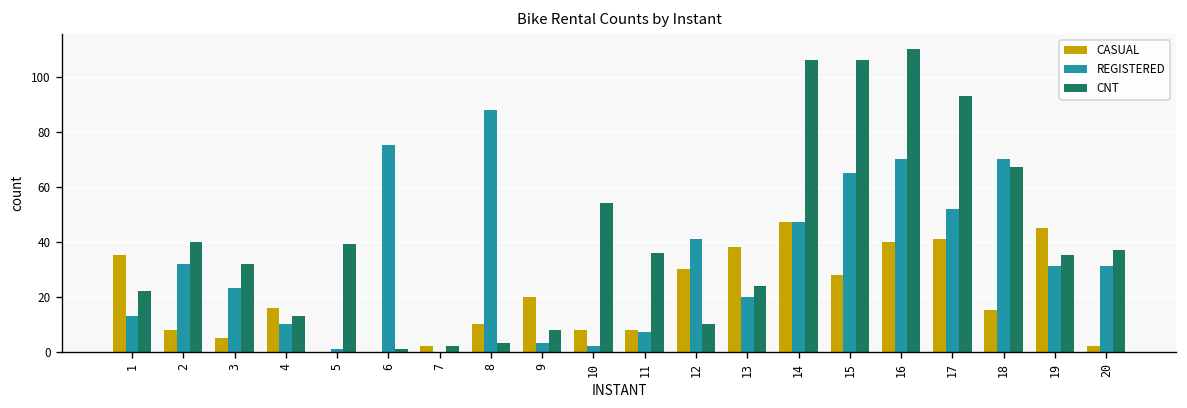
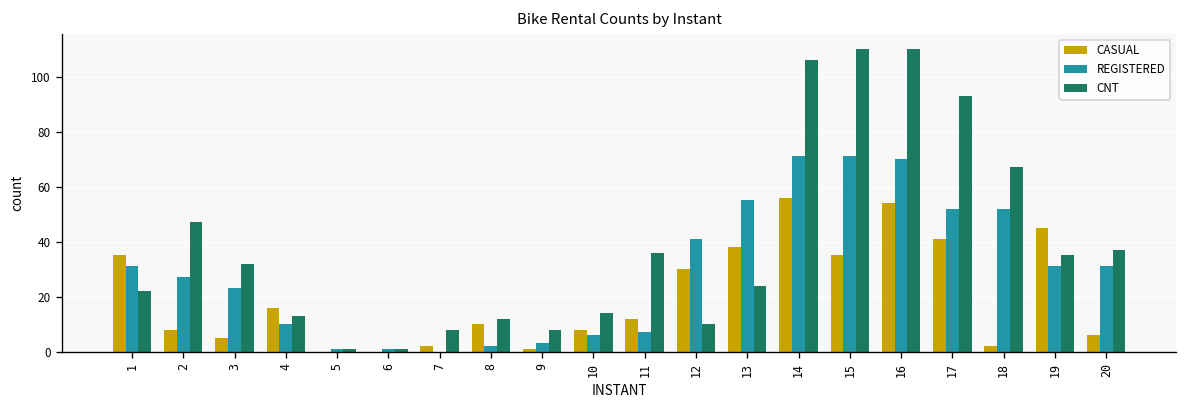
  {
    "CASUAL": {
      "1": 35,
      "2": 8,
      "3": 5,
      "4": 16,
      "5": 0,
      "6": 0,
      "7": 2,
      "8": 10,
-     "9": 20,
+     "9": 1,
      "10": 8,
-     "11": 8,
+     "11": 12,
      "12": 30,
      "13": 38,
-     "14": 47,
-     "15": 28,
-     "16": 40,
+     "14": 56,
+     "15": 35,
+     "16": 54,
      "17": 41,
-     "18": 15,
+     "18": 2,
      "19": 45,
-     "20": 2
+     "20": 6
    },
    "REGISTERED": {
-     "1": 13,
-     "2": 32,
+     "1": 31,
+     "2": 27,
      "3": 23,
      "4": 10,
-     "6": 75,
+     "6": 1,
      "7": 0,
-     "8": 88,
+     "8": 2,
      "9": 3,
-     "10": 2,
+     "10": 6,
      "11": 7,
      "12": 41,
-     "13": 20,
-     "14": 47,
-     "15": 65,
+     "13": 55,
+     "14": 71,
+     "15": 71,
      "16": 70,
      "17": 52,
-     "18": 70,
+     "18": 52,
      "19": 31,
      "20": 31
    },
    "CNT": {
      "1": 22,
-     "2": 40,
+     "2": 47,
      "3": 32,
      "4": 13,
-     "5": 39,
-     "7": 2,
-     "8": 3,
+     "5": 1,
+     "7": 8,
+     "8": 12,
      "9": 8,
-     "10": 54,
+     "10": 14,
      "11": 36,
      "12": 10,
      "13": 24,
      "14": 106,
-     "15": 106,
+     "15": 110,
      "16": 110,
      "17": 93,
      "18": 67,
      "19": 35,
      "20": 37
    }
  }
